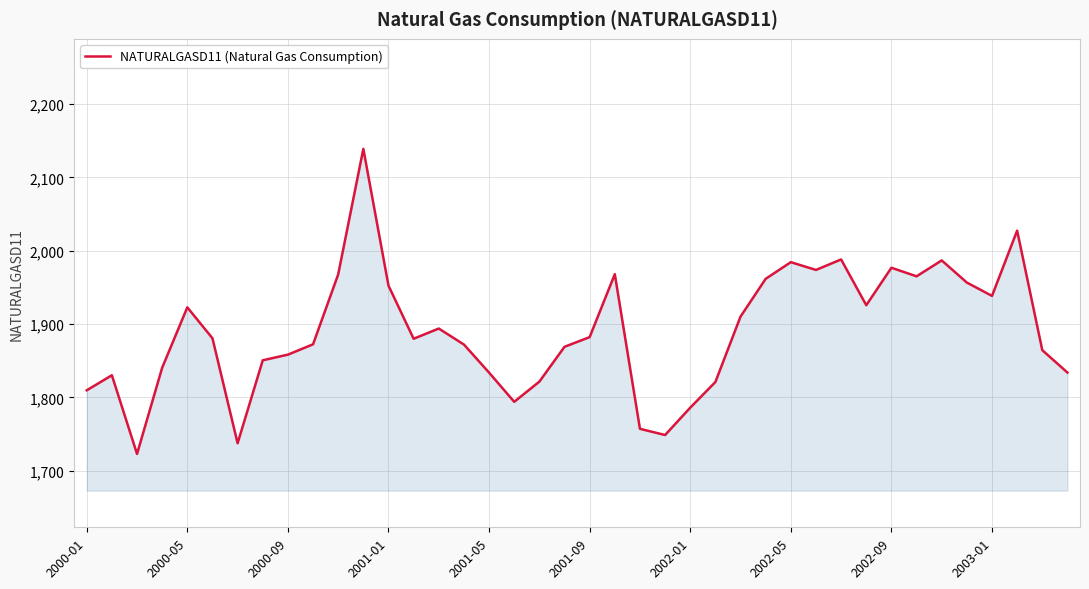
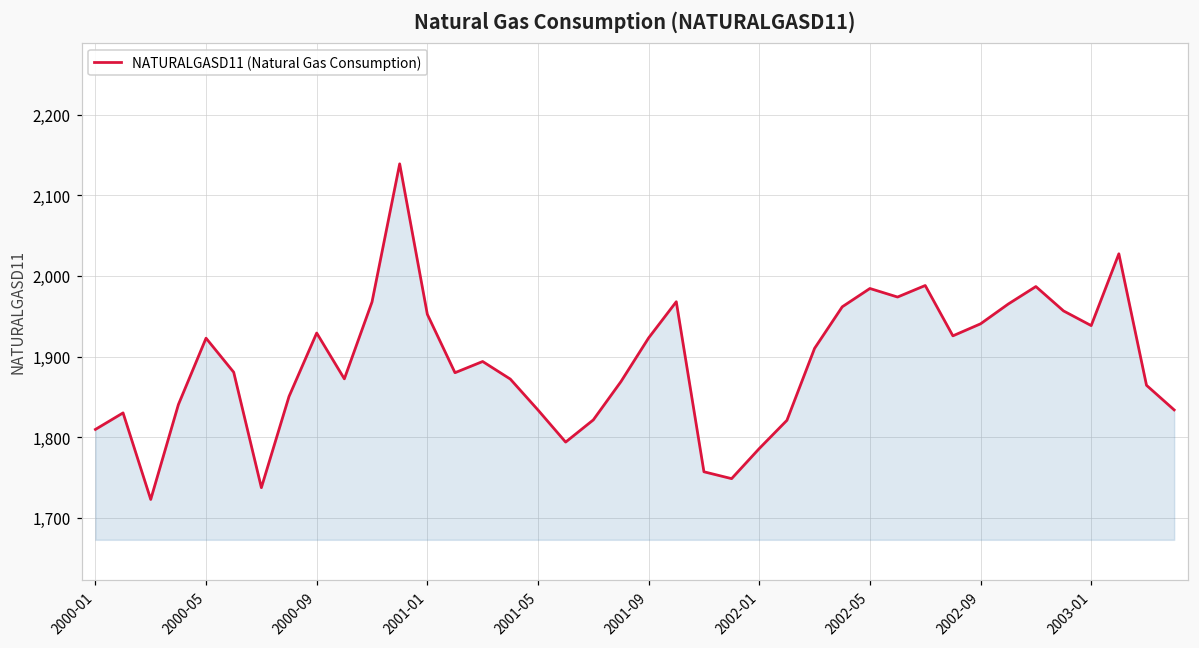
  {
    "2000-01": "1,810",
    "2000-05": "1,920",
-   "2000-09": "1,860",
+   "2000-09": "1,930",
    "2001-01": "1,950",
    "2001-05": "1,830",
-   "2001-09": "1,880",
+   "2001-09": "1,920",
    "2002-01": "1,790",
    "2002-05": "1,980",
-   "2002-09": "1,980",
+   "2002-09": "1,940",
    "2003-01": "1,940"
  }
